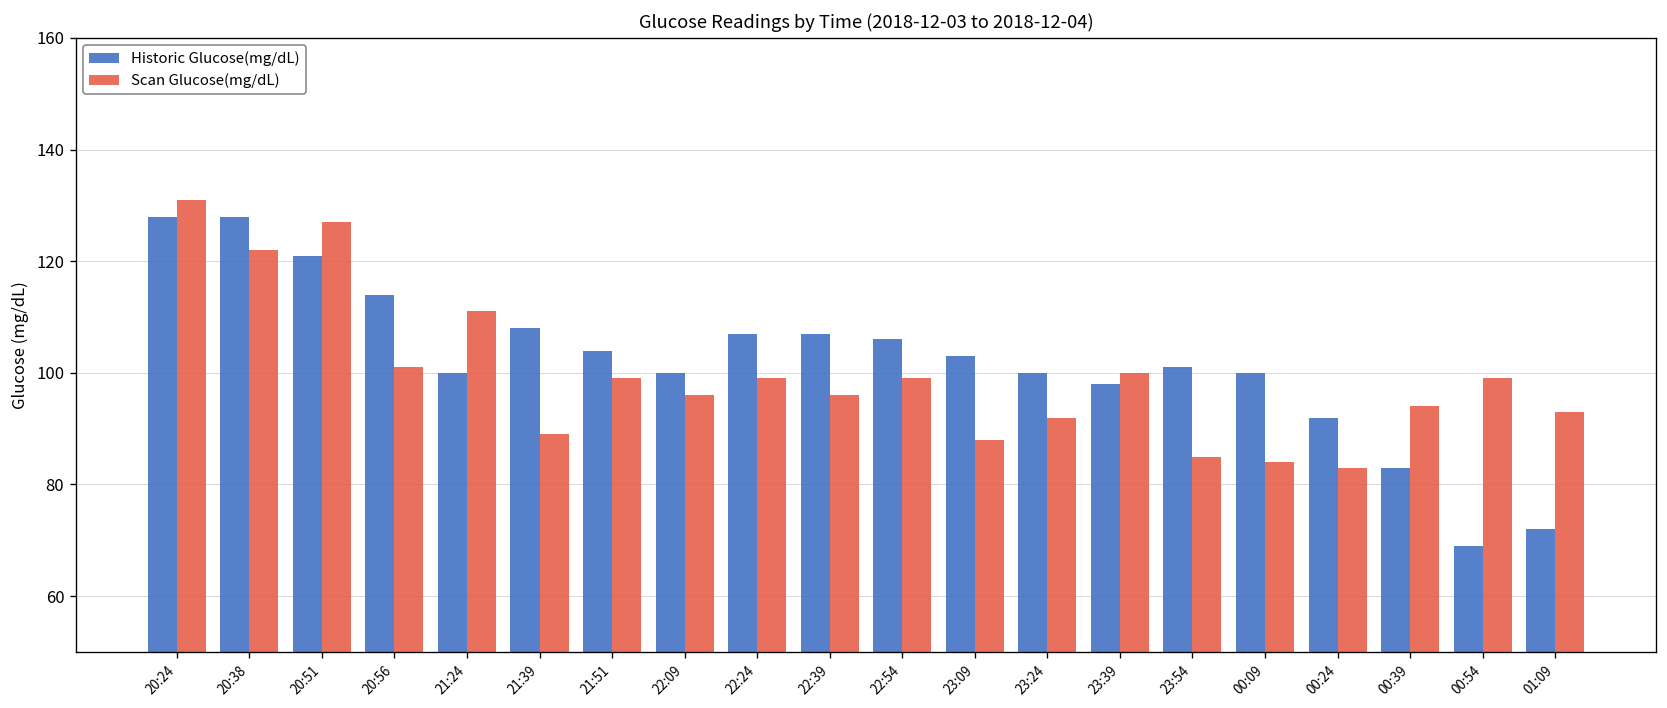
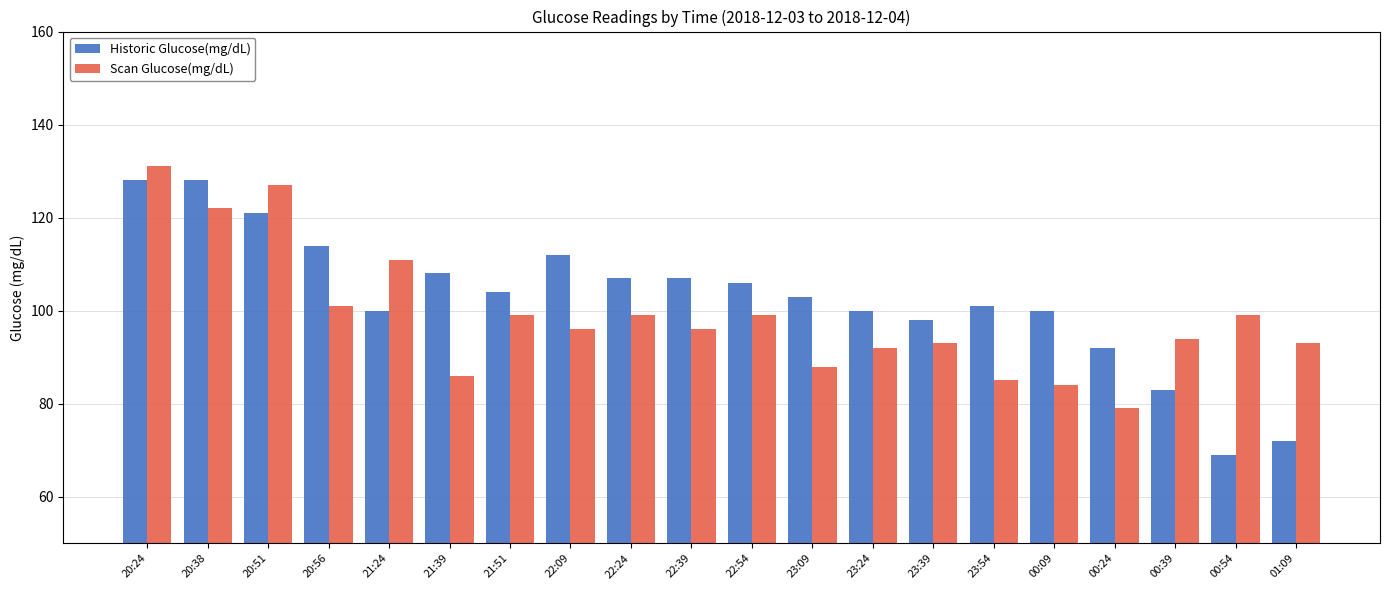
  {
    "Historic Glucose(mg/dL)": {
      "20:24": 128,
      "20:38": 128,
      "20:51": 121,
      "20:56": 114,
      "21:24": 100,
      "21:39": 108,
      "21:51": 104,
-     "22:09": 100,
+     "22:09": 112,
      "22:24": 107,
      "22:39": 107,
      "22:54": 106,
      "23:09": 103,
      "23:24": 100,
      "23:39": 98,
      "23:54": 101,
      "00:09": 100,
      "00:24": 92,
      "00:39": 83,
      "00:54": 69,
      "01:09": 72
    },
    "Scan Glucose(mg/dL)": {
      "20:24": 131,
      "20:38": 122,
      "20:51": 127,
      "20:56": 101,
      "21:24": 111,
-     "21:39": 89,
+     "21:39": 86,
      "21:51": 99,
      "22:09": 96,
      "22:24": 99,
      "22:39": 96,
      "22:54": 99,
      "23:09": 88,
      "23:24": 92,
-     "23:39": 100,
+     "23:39": 93,
      "23:54": 85,
      "00:09": 84,
-     "00:24": 83,
+     "00:24": 79,
      "00:39": 94,
      "00:54": 99,
      "01:09": 93
    }
  }
